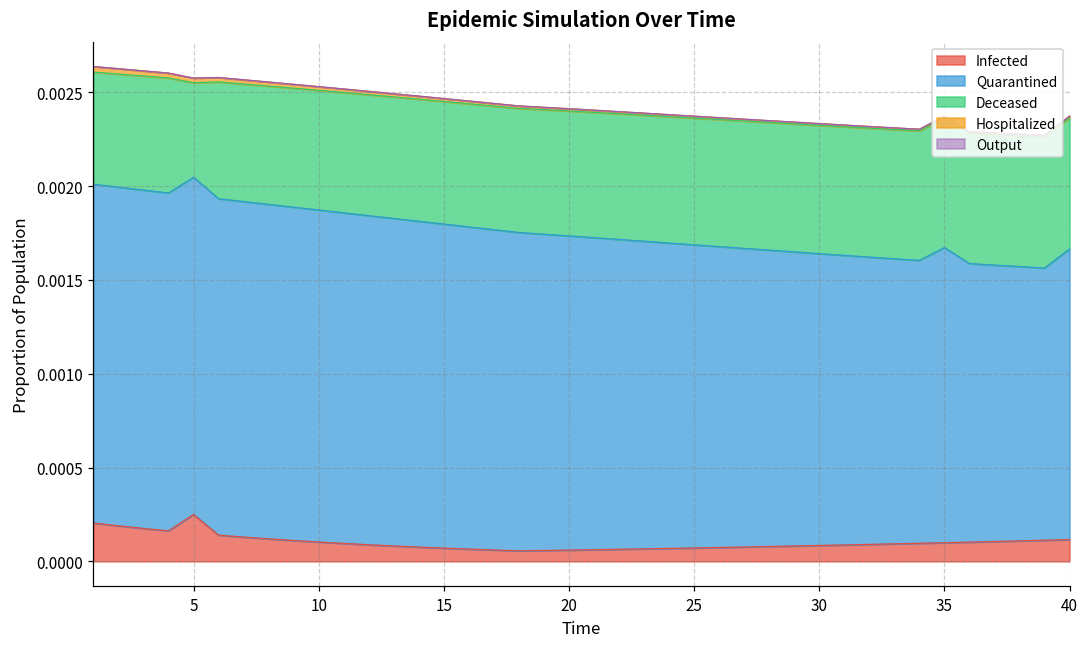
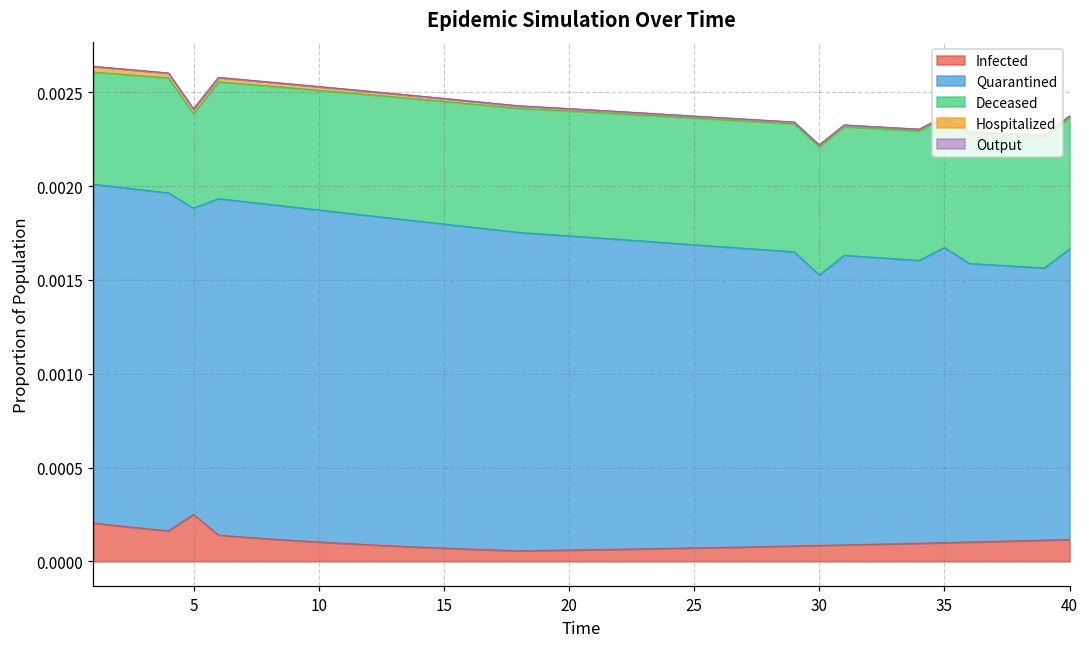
  {
    "Infected": {
      "5": 0.00025,
      "10": 0.00010,
      "15": 0.00007,
      "20": 0.00006,
      "25": 0.00007,
      "30": 0.00008,
      "35": 0.00010,
      "40": 0.00012
    },
    "Quarantined": {
-     "5": 0.00180,
+     "5": 0.00163,
      "10": 0.00177,
      "15": 0.00173,
      "20": 0.00167,
      "25": 0.00162,
-     "30": 0.00156,
+     "30": 0.00144,
      "35": 0.00157,
      "40": 0.00155
    },
    "Deceased": {
      "5": 0.00050,
      "10": 0.00064,
      "15": 0.00065
    }
  }
